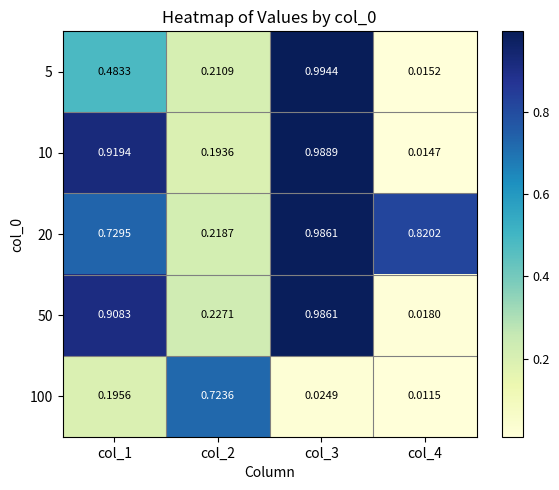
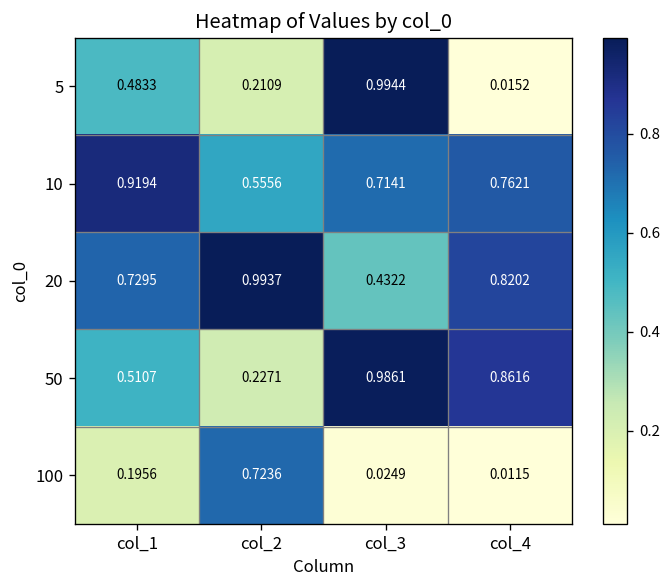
  {
    "5": {
      "col_1": 0.4833,
      "col_2": 0.2109,
      "col_3": 0.9944,
      "col_4": 0.0152
    },
    "10": {
      "col_1": 0.9194,
-     "col_2": 0.1936,
-     "col_3": 0.9889,
-     "col_4": 0.0147
+     "col_2": 0.5556,
+     "col_3": 0.7141,
+     "col_4": 0.7621
    },
    "20": {
      "col_1": 0.7295,
-     "col_2": 0.2187,
-     "col_3": 0.9861,
+     "col_2": 0.9937,
+     "col_3": 0.4322,
      "col_4": 0.8202
    },
    "50": {
-     "col_1": 0.9083,
+     "col_1": 0.5107,
      "col_2": 0.2271,
      "col_3": 0.9861,
-     "col_4": 0.0180
+     "col_4": 0.8616
    },
    "100": {
      "col_1": 0.1956,
      "col_2": 0.7236,
      "col_3": 0.0249,
      "col_4": 0.0115
    }
  }
